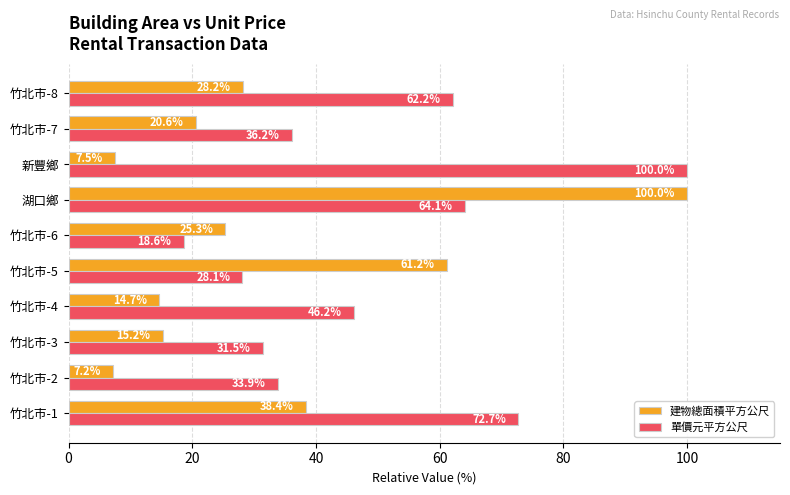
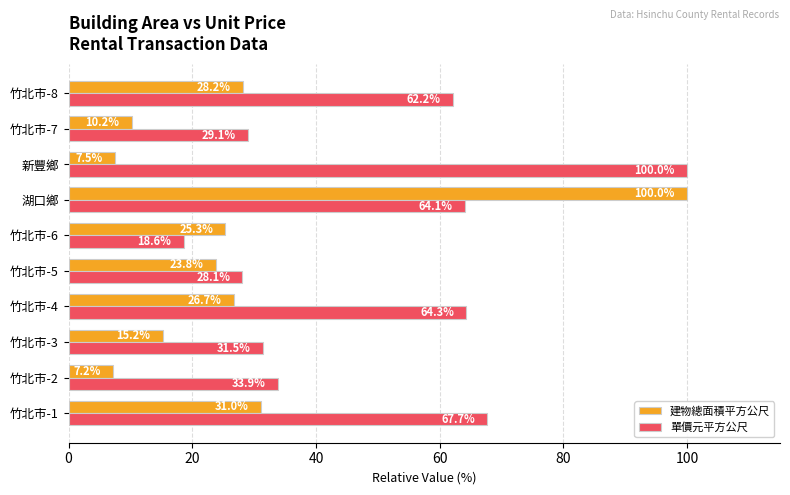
  {
    "建物總面積平方公尺": {
      "竹北市-8": "28.2%",
-     "竹北市-7": "20.6%",
+     "竹北市-7": "10.2%",
      "新豐鄉": "7.5%",
      "湖口鄉": "100.0%",
      "竹北市-6": "25.3%",
-     "竹北市-5": "61.2%",
-     "竹北市-4": "14.7%",
+     "竹北市-5": "23.8%",
+     "竹北市-4": "26.7%",
      "竹北市-3": "15.2%",
      "竹北市-2": "7.2%",
-     "竹北市-1": "38.4%"
+     "竹北市-1": "31.0%"
    },
    "單價元平方公尺": {
      "竹北市-8": "62.2%",
-     "竹北市-7": "36.2%",
+     "竹北市-7": "29.1%",
      "新豐鄉": "100.0%",
      "湖口鄉": "64.1%",
      "竹北市-6": "18.6%",
      "竹北市-5": "28.1%",
-     "竹北市-4": "46.2%",
+     "竹北市-4": "64.3%",
      "竹北市-3": "31.5%",
      "竹北市-2": "33.9%",
-     "竹北市-1": "72.7%"
+     "竹北市-1": "67.7%"
    }
  }
